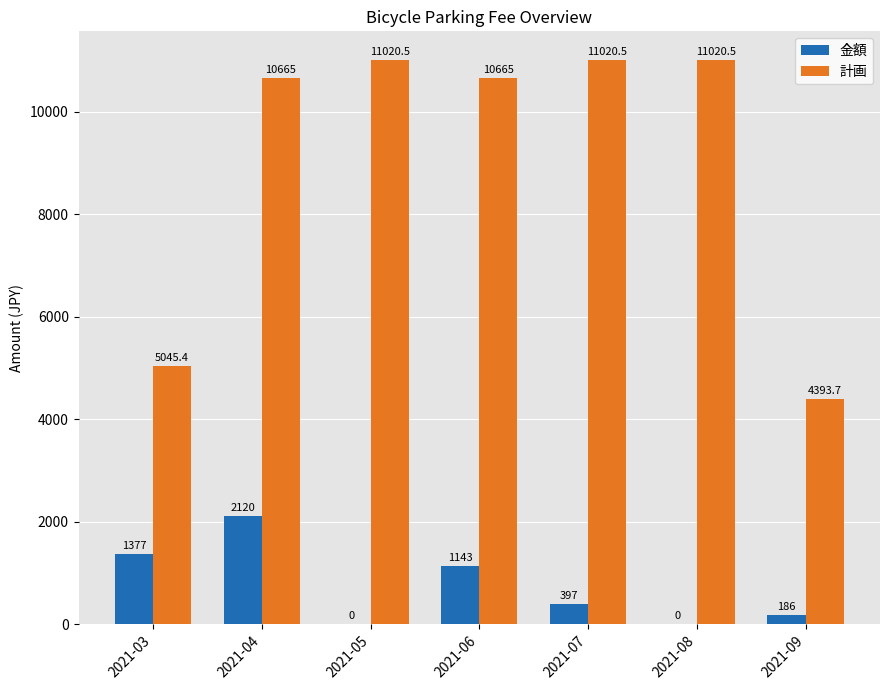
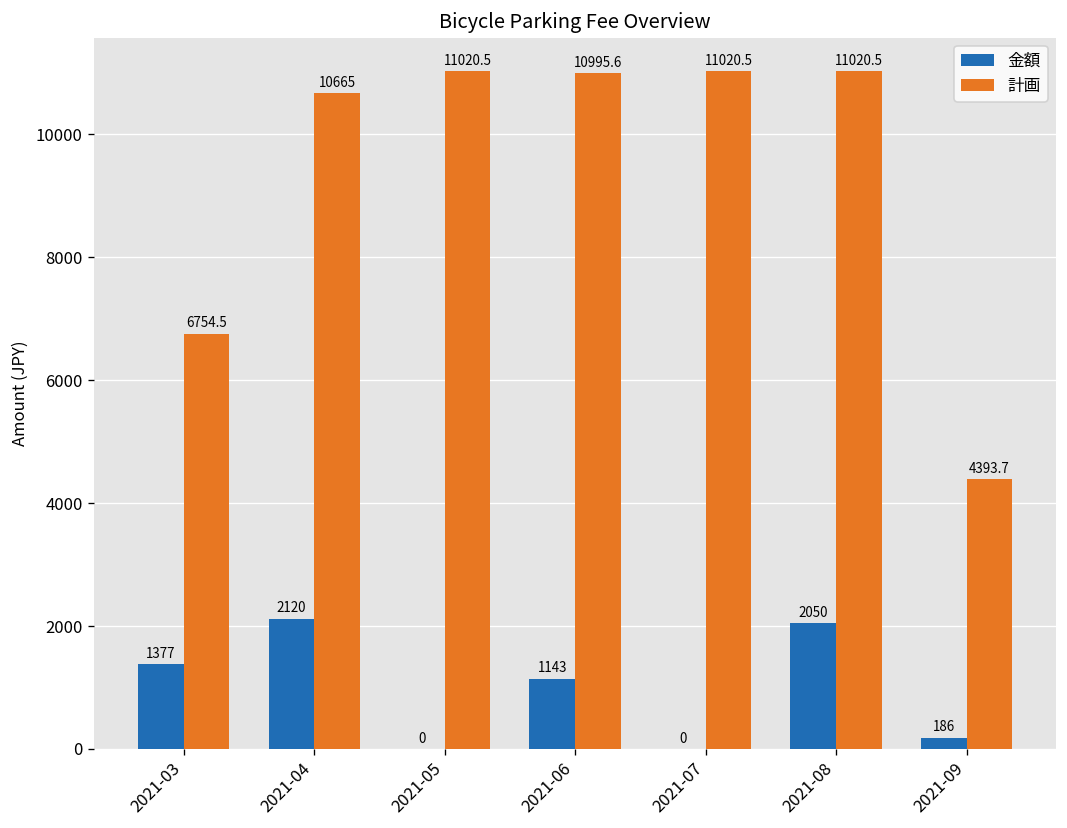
  {
    "金額": {
      "2021-03": 1377,
      "2021-04": 2120,
      "2021-05": 0,
      "2021-06": 1143,
-     "2021-07": 397,
-     "2021-08": 0,
+     "2021-07": 0,
+     "2021-08": 2050,
      "2021-09": 186
    },
    "計画": {
-     "2021-03": 5045.4,
+     "2021-03": 6754.5,
      "2021-04": 10665,
      "2021-05": 11020.5,
-     "2021-06": 10665,
+     "2021-06": 10995.6,
      "2021-07": 11020.5,
      "2021-08": 11020.5,
      "2021-09": 4393.7
    }
  }
